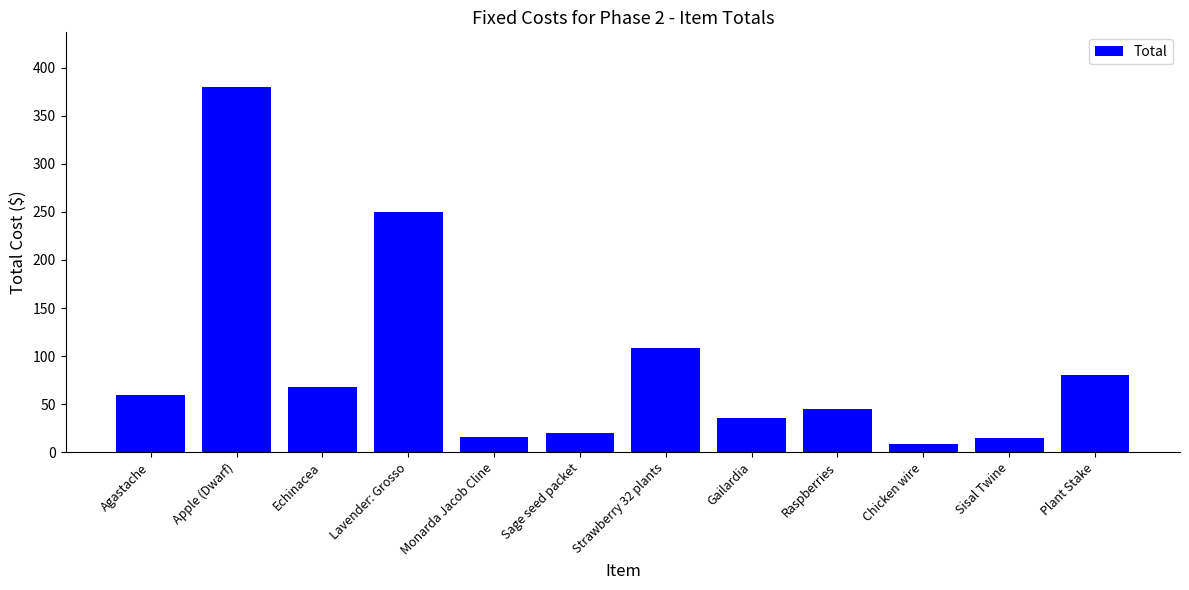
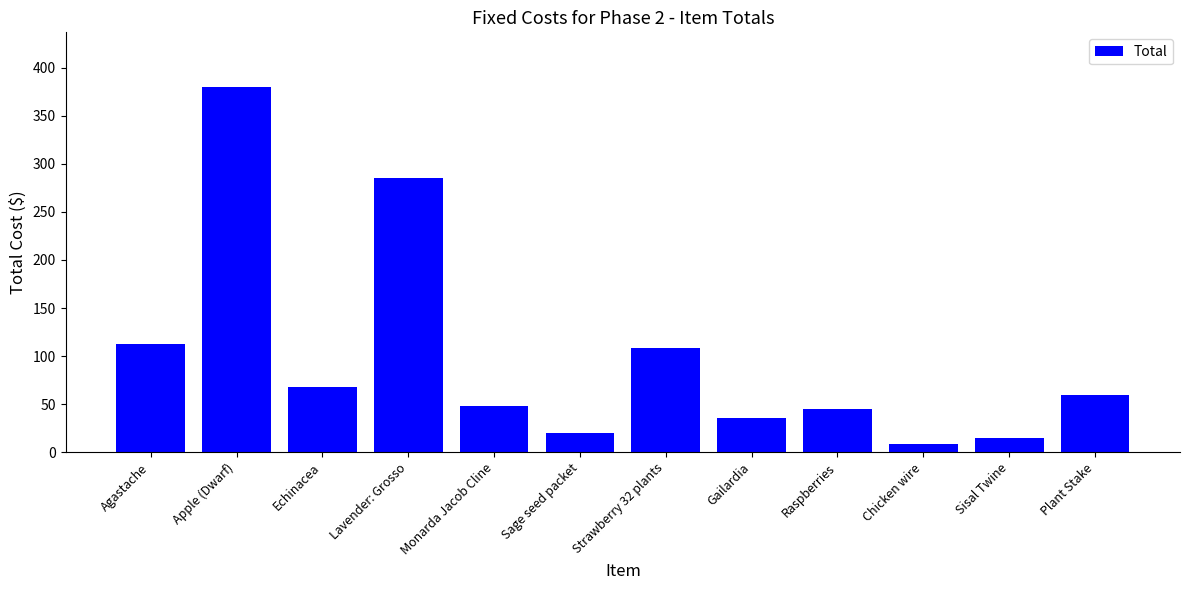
  {
-   "Agastache": 60,
+   "Agastache": 110,
    "Apple (Dwarf)": 380,
    "Echinacea": 70,
-   "Lavender: Grosso": 250,
-   "Monarda Jacob Cline": 20,
+   "Lavender: Grosso": 290,
+   "Monarda Jacob Cline": 50,
    "Sage seed packet": 20,
    "Strawberry 32 plants": 110,
    "Gailardia": 40,
    "Raspberries": 40,
    "Chicken wire": 10,
    "Sisal Twine": 10,
-   "Plant Stake": 80
+   "Plant Stake": 60
  }
